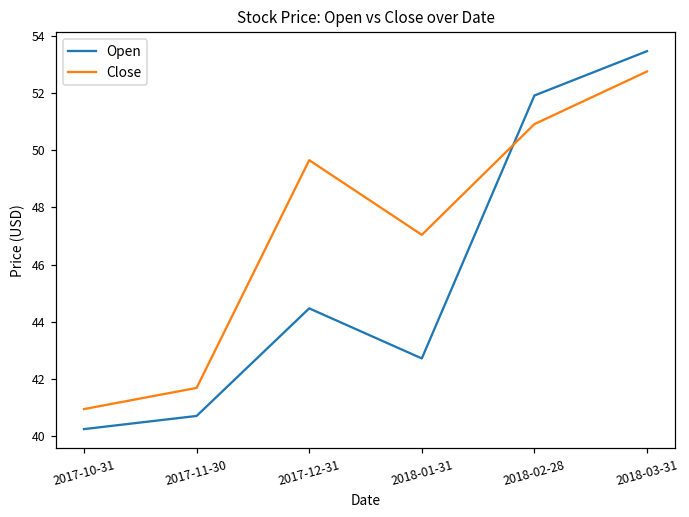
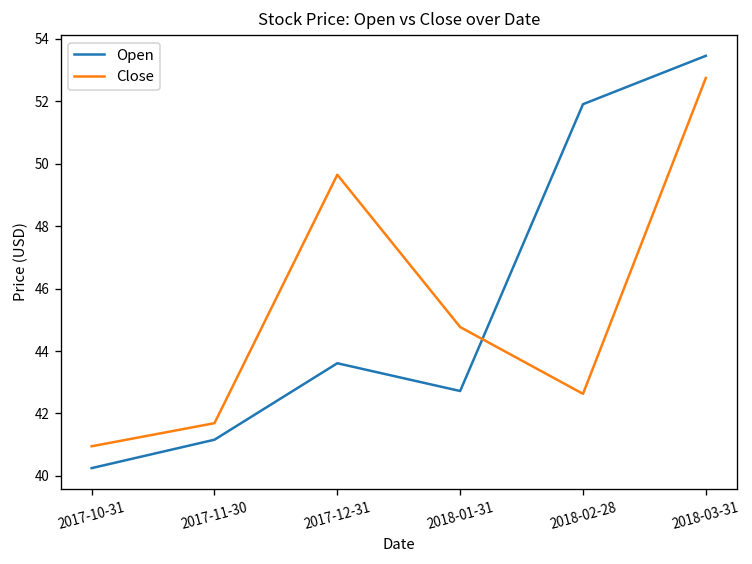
  {
    "Open": {
      "2017-10-31": 40.3,
-     "2017-11-30": 40.7,
-     "2017-12-31": 44.5,
+     "2017-11-30": 41.2,
+     "2017-12-31": 43.6,
      "2018-01-31": 42.7,
      "2018-02-28": 51.9,
      "2018-03-31": 53.5
    },
    "Close": {
      "2017-10-31": 41.0,
      "2017-11-30": 41.7,
      "2017-12-31": 49.7,
-     "2018-01-31": 47.0,
-     "2018-02-28": 50.9,
+     "2018-01-31": 44.8,
+     "2018-02-28": 42.6,
      "2018-03-31": 52.8
    }
  }
